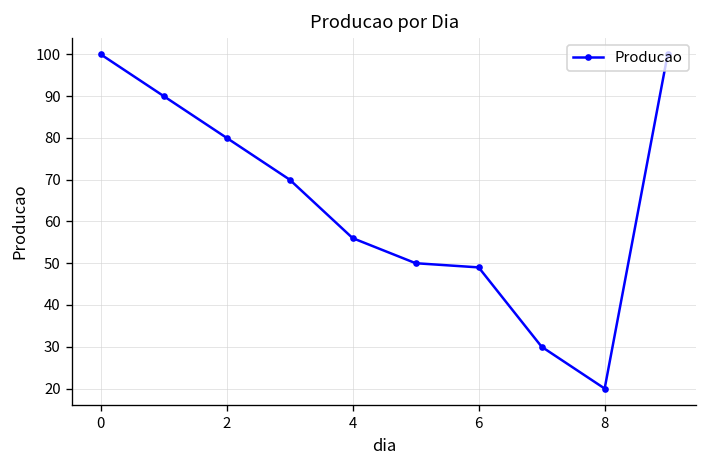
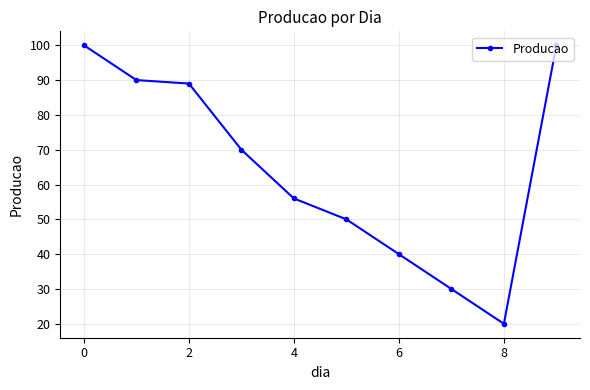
  {
    "0": 100,
-   "2": 80,
+   "2": 89,
    "4": 56,
-   "6": 49,
+   "6": 40,
    "8": 20
  }
